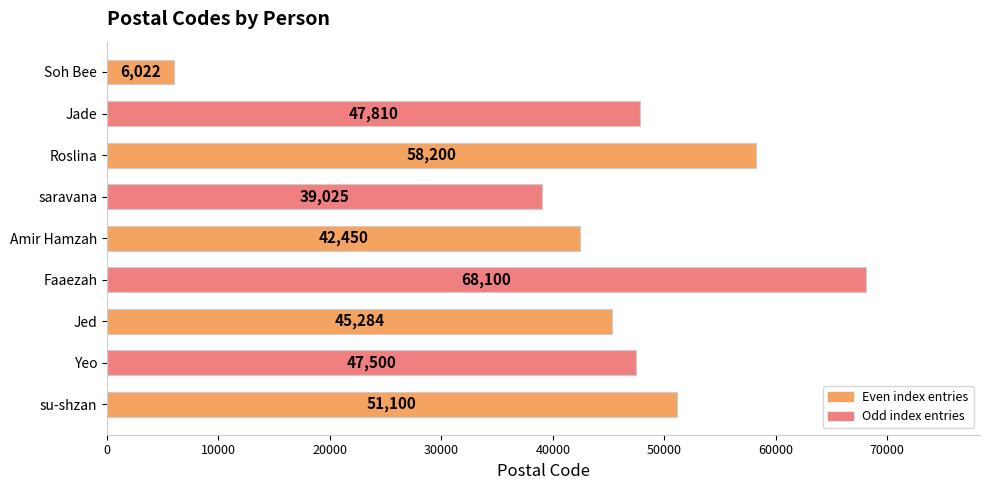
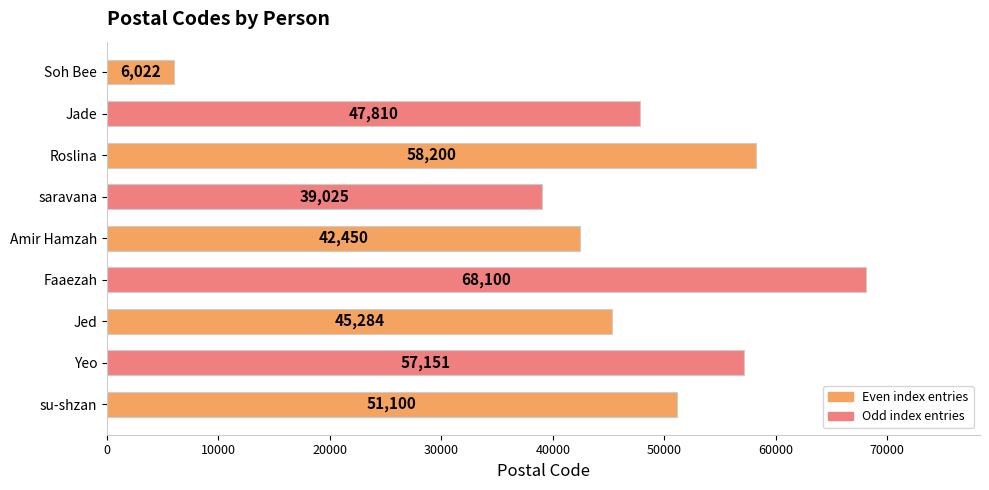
  {
    "Soh Bee": "6,022",
    "Jade": "47,810",
    "Roslina": "58,200",
    "saravana": "39,025",
    "Amir Hamzah": "42,450",
    "Faaezah": "68,100",
    "Jed": "45,284",
-   "Yeo": "47,500",
+   "Yeo": "57,151",
    "su-shzan": "51,100"
  }
